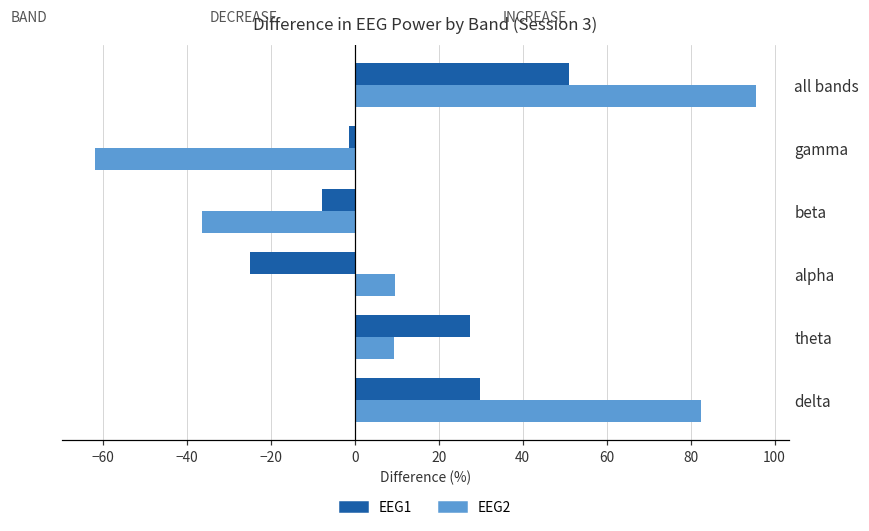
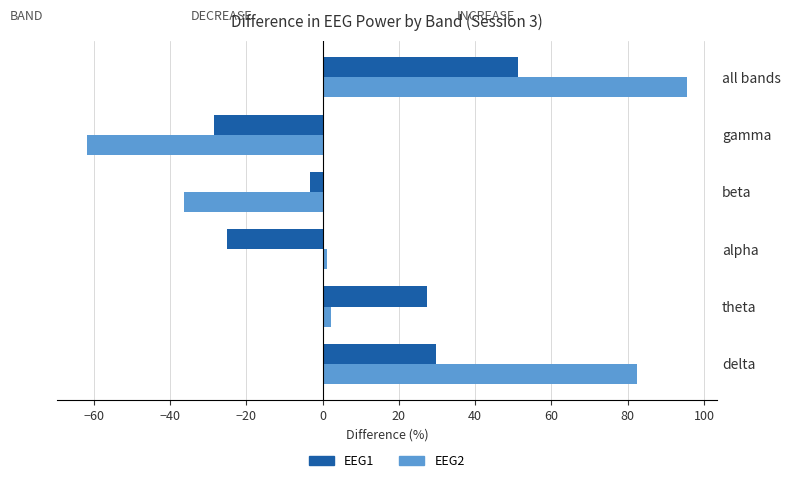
  {
    "EEG1": {
      "all bands": 51,
-     "gamma": -1,
-     "beta": -8,
+     "gamma": -28,
+     "beta": -3,
      "alpha": -25,
      "theta": 28,
      "delta": 30
    },
    "EEG2": {
      "all bands": 96,
      "gamma": -62,
      "beta": -36,
-     "alpha": 10,
-     "theta": 9,
+     "alpha": 1,
+     "theta": 2,
      "delta": 82
    }
  }
